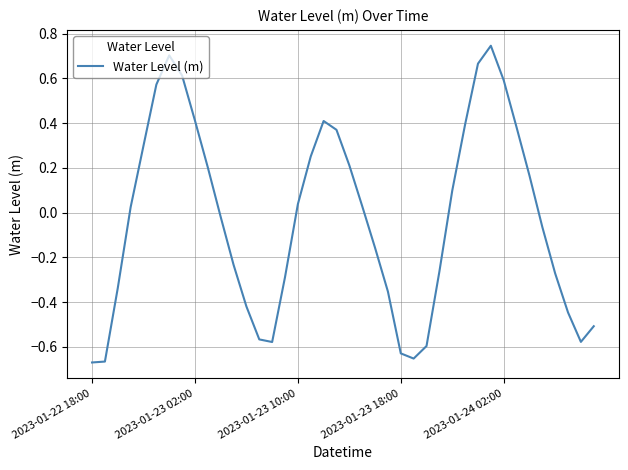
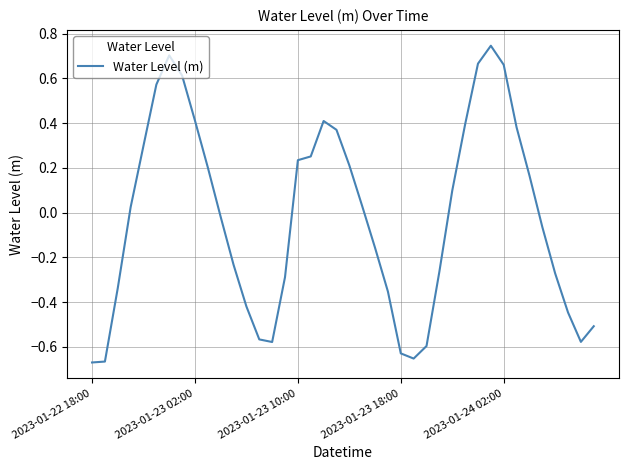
  {
    "2023-01-22 18:00": -0.67,
    "2023-01-23 02:00": 0.41,
-   "2023-01-23 10:00": 0.04,
+   "2023-01-23 10:00": 0.23,
    "2023-01-23 18:00": -0.63,
-   "2023-01-24 02:00": 0.59
+   "2023-01-24 02:00": 0.66
  }
